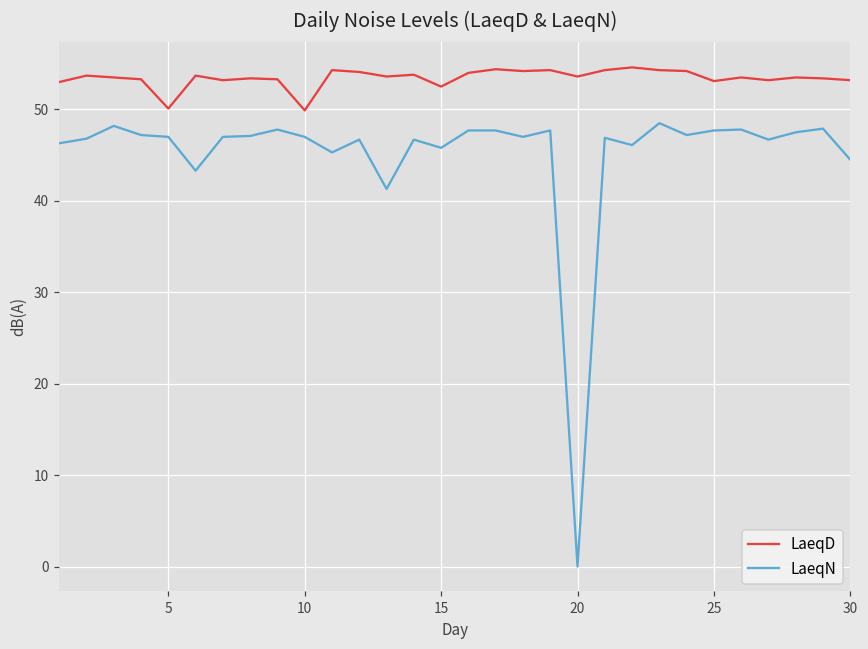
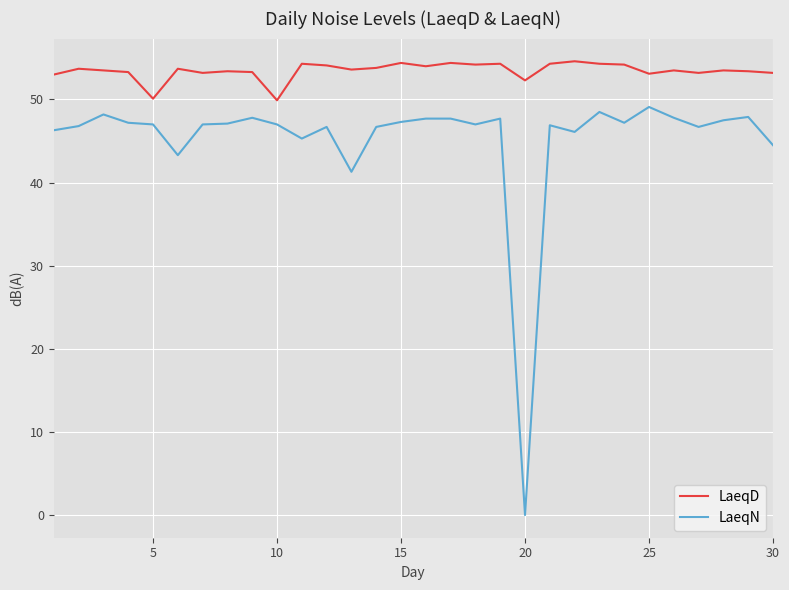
  {
    "LaeqD": {
      "5": 50,
      "10": 50,
-     "15": 53,
-     "20": 54,
+     "15": 54,
+     "20": 52,
      "25": 53,
      "30": 53
    },
    "LaeqN": {
      "5": 47,
      "10": 47,
-     "15": 46,
+     "15": 47,
      "20": 0,
-     "25": 48,
+     "25": 49,
      "30": 45
    }
  }
